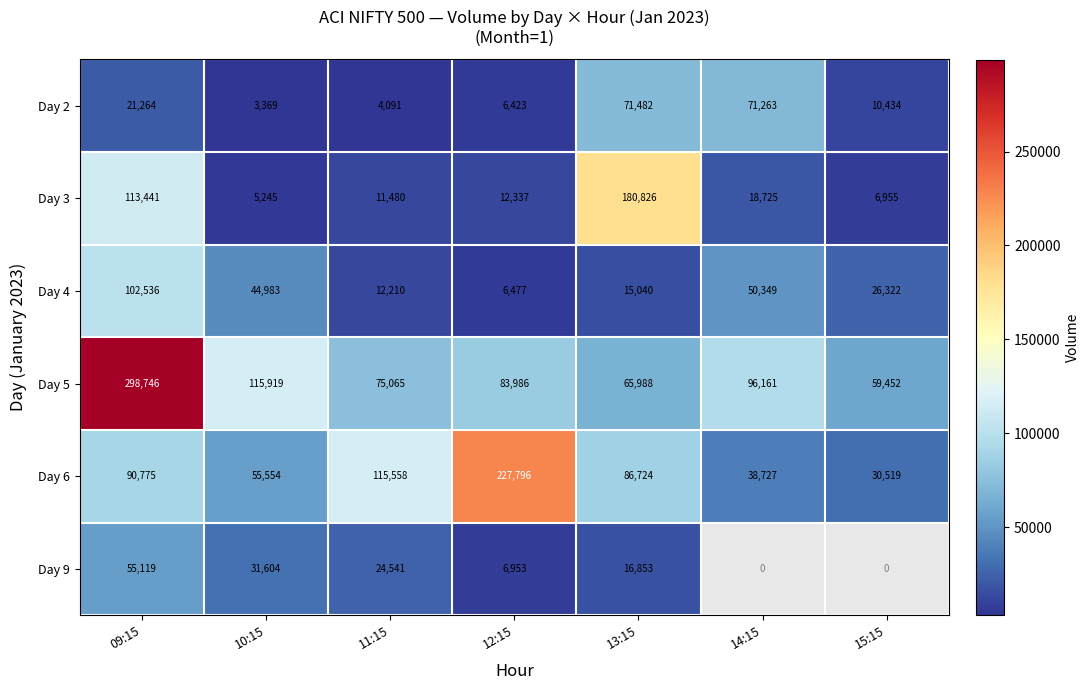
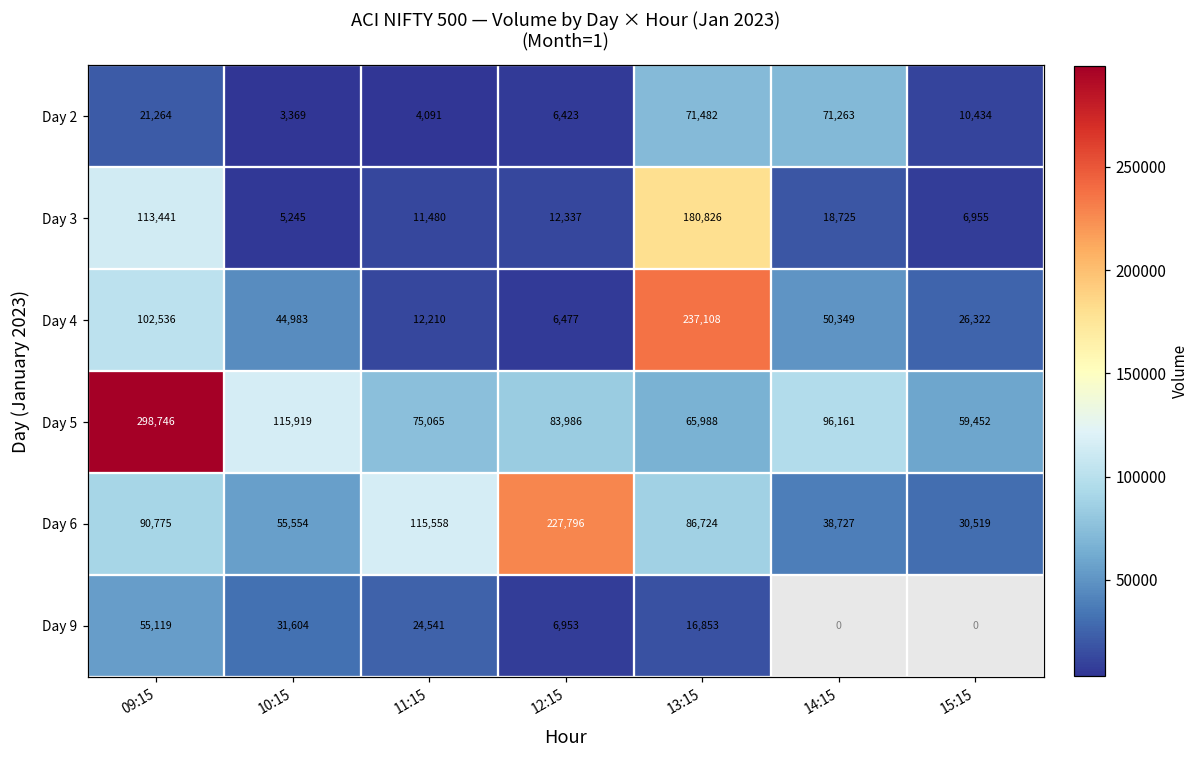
  {
    "Day 2": {
      "09:15": "21,264",
      "10:15": "3,369",
      "11:15": "4,091",
      "12:15": "6,423",
      "13:15": "71,482",
      "14:15": "71,263",
      "15:15": "10,434"
    },
    "Day 3": {
      "09:15": "113,441",
      "10:15": "5,245",
      "11:15": "11,480",
      "12:15": "12,337",
      "13:15": "180,826",
      "14:15": "18,725",
      "15:15": "6,955"
    },
    "Day 4": {
      "09:15": "102,536",
      "10:15": "44,983",
      "11:15": "12,210",
      "12:15": "6,477",
-     "13:15": "15,040",
+     "13:15": "237,108",
      "14:15": "50,349",
      "15:15": "26,322"
    },
    "Day 5": {
      "09:15": "298,746",
      "10:15": "115,919",
      "11:15": "75,065",
      "12:15": "83,986",
      "13:15": "65,988",
      "14:15": "96,161",
      "15:15": "59,452"
    },
    "Day 6": {
      "09:15": "90,775",
      "10:15": "55,554",
      "11:15": "115,558",
      "12:15": "227,796",
      "13:15": "86,724",
      "14:15": "38,727",
      "15:15": "30,519"
    },
    "Day 9": {
      "09:15": "55,119",
      "10:15": "31,604",
      "11:15": "24,541",
      "12:15": "6,953",
      "13:15": "16,853"
    }
  }
